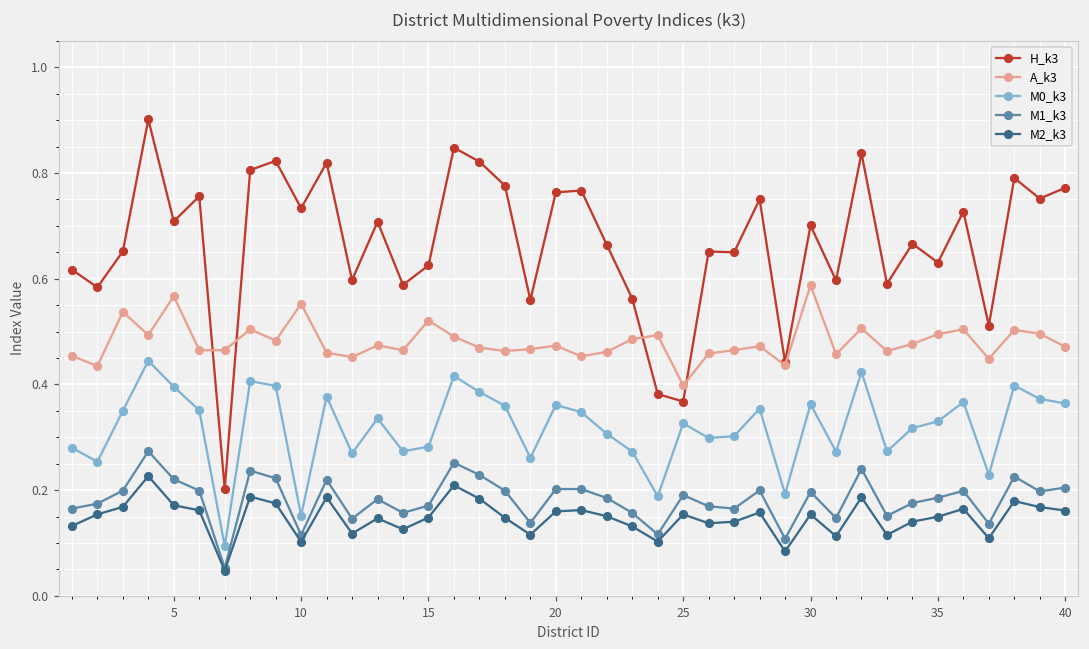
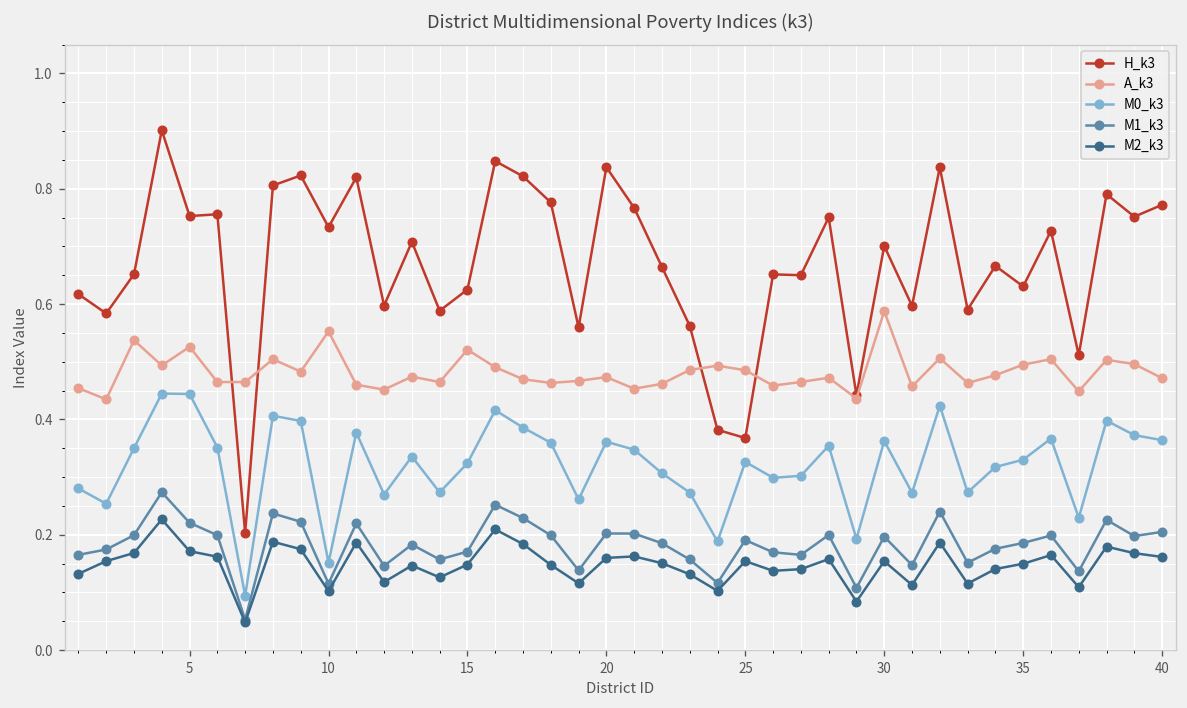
  {
    "H_k3": {
-     "5": 0.71,
+     "5": 0.75,
      "10": 0.73,
      "15": 0.63,
-     "20": 0.76,
+     "20": 0.84,
      "25": 0.37,
      "30": 0.70,
      "35": 0.63,
      "40": 0.77
    },
    "A_k3": {
-     "5": 0.57,
+     "5": 0.53,
      "10": 0.55,
      "15": 0.52,
      "20": 0.47,
-     "25": 0.40,
+     "25": 0.49,
      "30": 0.59,
      "35": 0.49,
      "40": 0.47
    },
    "M0_k3": {
-     "5": 0.40,
+     "5": 0.44,
      "10": 0.15,
-     "15": 0.28,
+     "15": 0.32,
      "20": 0.36,
      "25": 0.33,
      "30": 0.36,
      "35": 0.33,
      "40": 0.36
    }
  }
